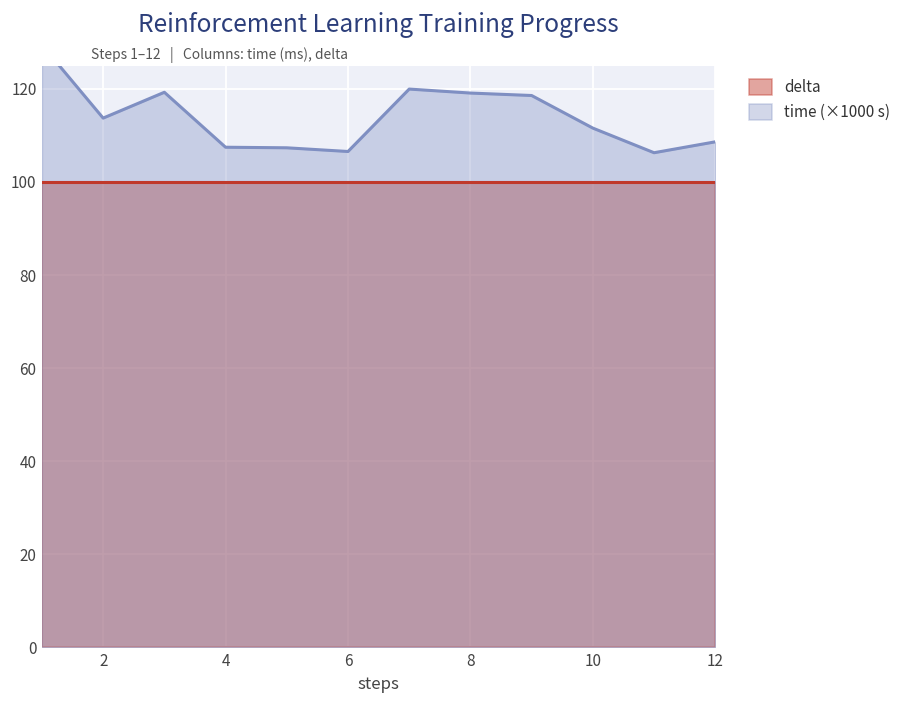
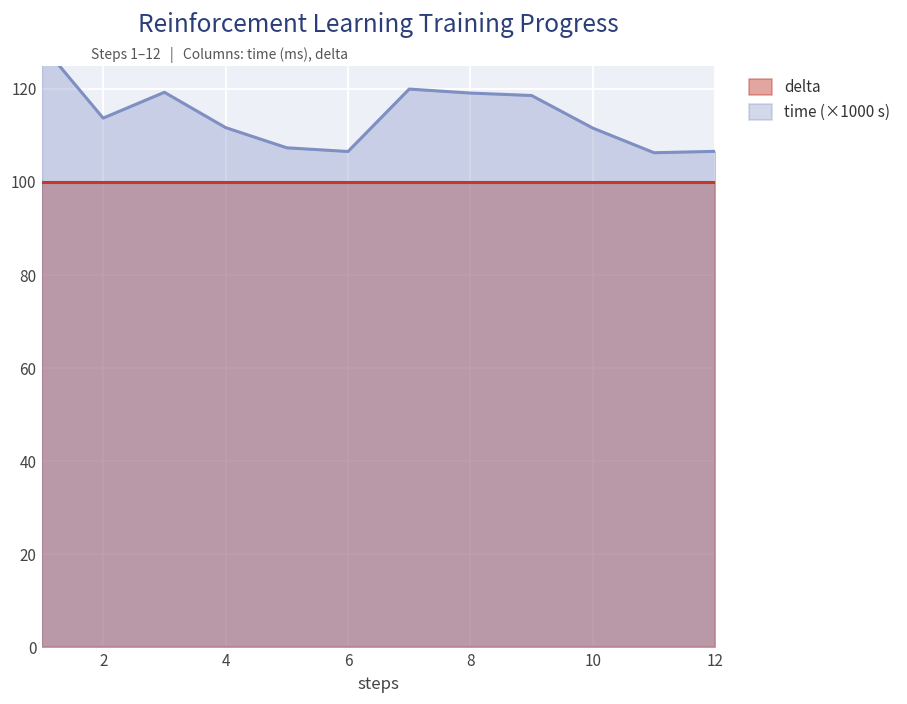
  {
    "delta": {
      "2": 100,
      "4": 100,
      "6": 100,
      "8": 100,
      "10": 100,
      "12": 100
    },
    "time (×1000 s)": {
      "2": 114,
-     "4": 107,
+     "4": 112,
      "6": 107,
      "8": 119,
      "10": 112,
-     "12": 109
+     "12": 107
    }
  }
